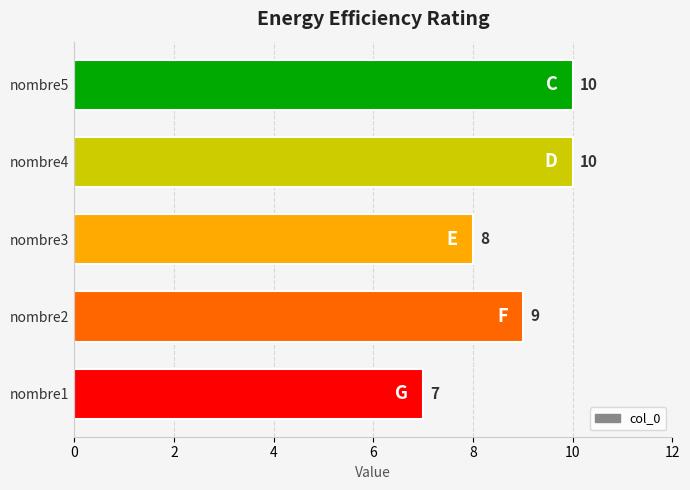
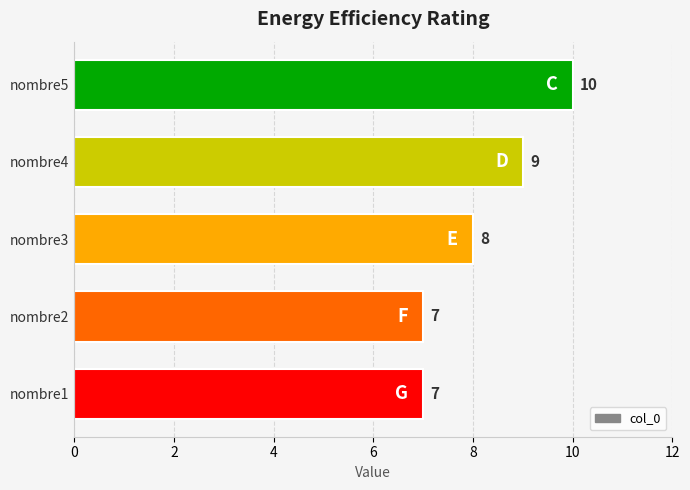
  {
    "nombre5": 10,
-   "nombre4": 10,
+   "nombre4": 9,
    "nombre3": 8,
-   "nombre2": 9,
+   "nombre2": 7,
    "nombre1": 7
  }
